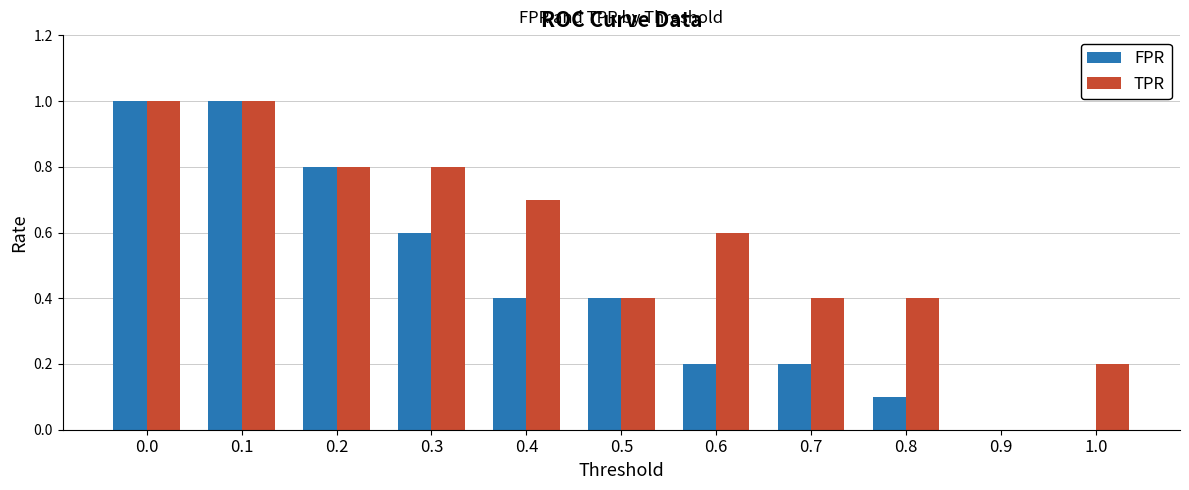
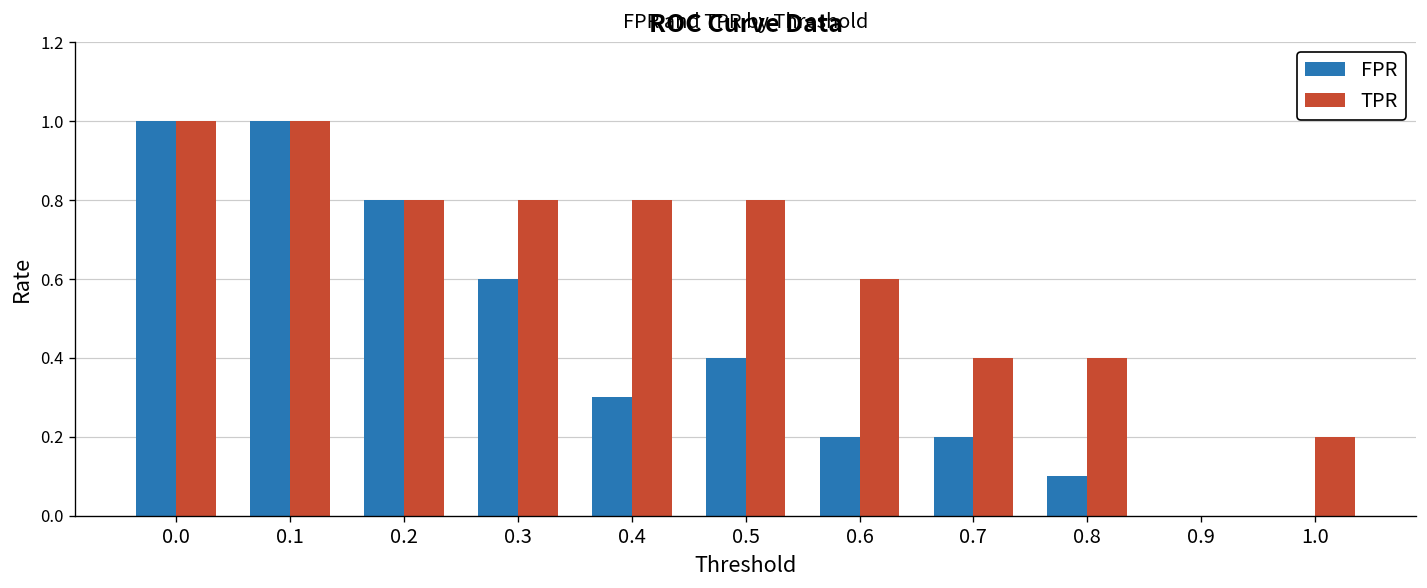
  {
    "FPR": {
      "0.0": 1.0,
      "0.1": 1.0,
      "0.2": 0.8,
      "0.3": 0.6,
-     "0.4": 0.4,
+     "0.4": 0.3,
      "0.5": 0.4,
      "0.6": 0.2,
      "0.7": 0.2,
      "0.8": 0.1,
      "0.9": 0.0,
      "1.0": 0.0
    },
    "TPR": {
      "0.0": 1.0,
      "0.1": 1.0,
      "0.2": 0.8,
      "0.3": 0.8,
-     "0.4": 0.7,
-     "0.5": 0.4,
+     "0.4": 0.8,
+     "0.5": 0.8,
      "0.6": 0.6,
      "0.7": 0.4,
      "0.8": 0.4,
      "0.9": 0.0,
      "1.0": 0.2
    }
  }
